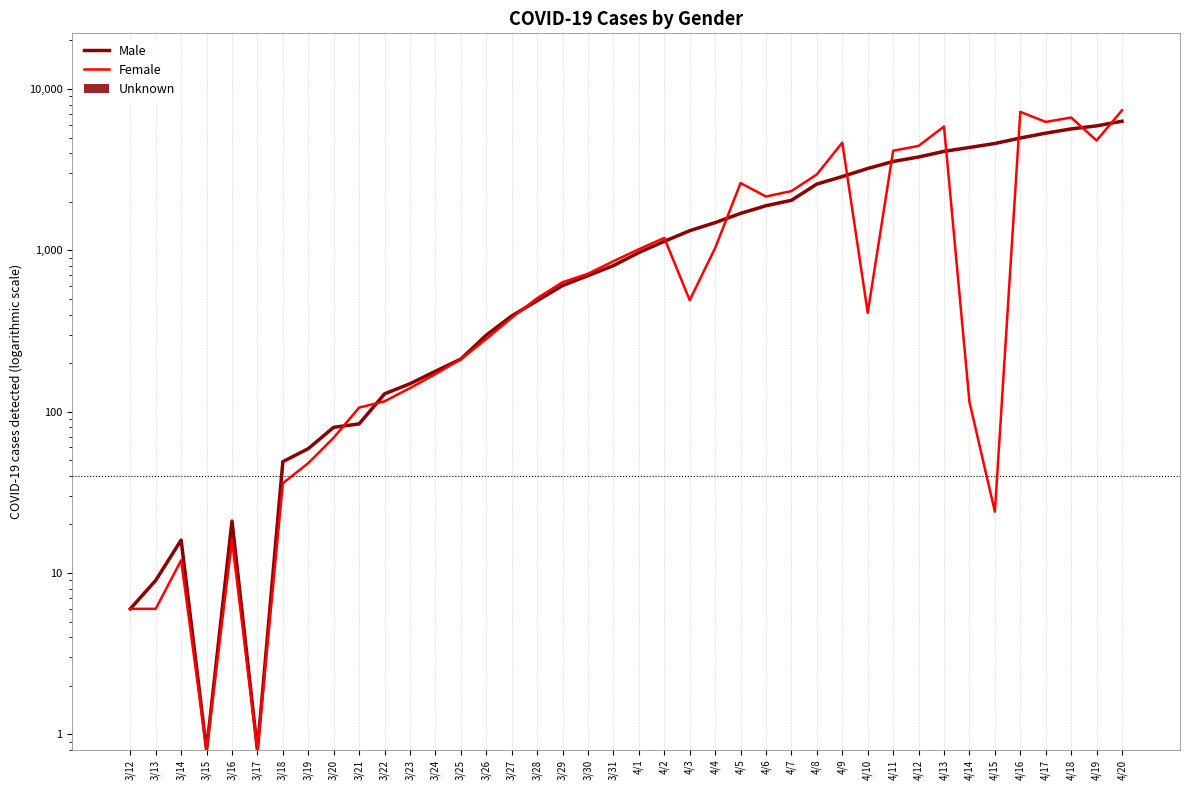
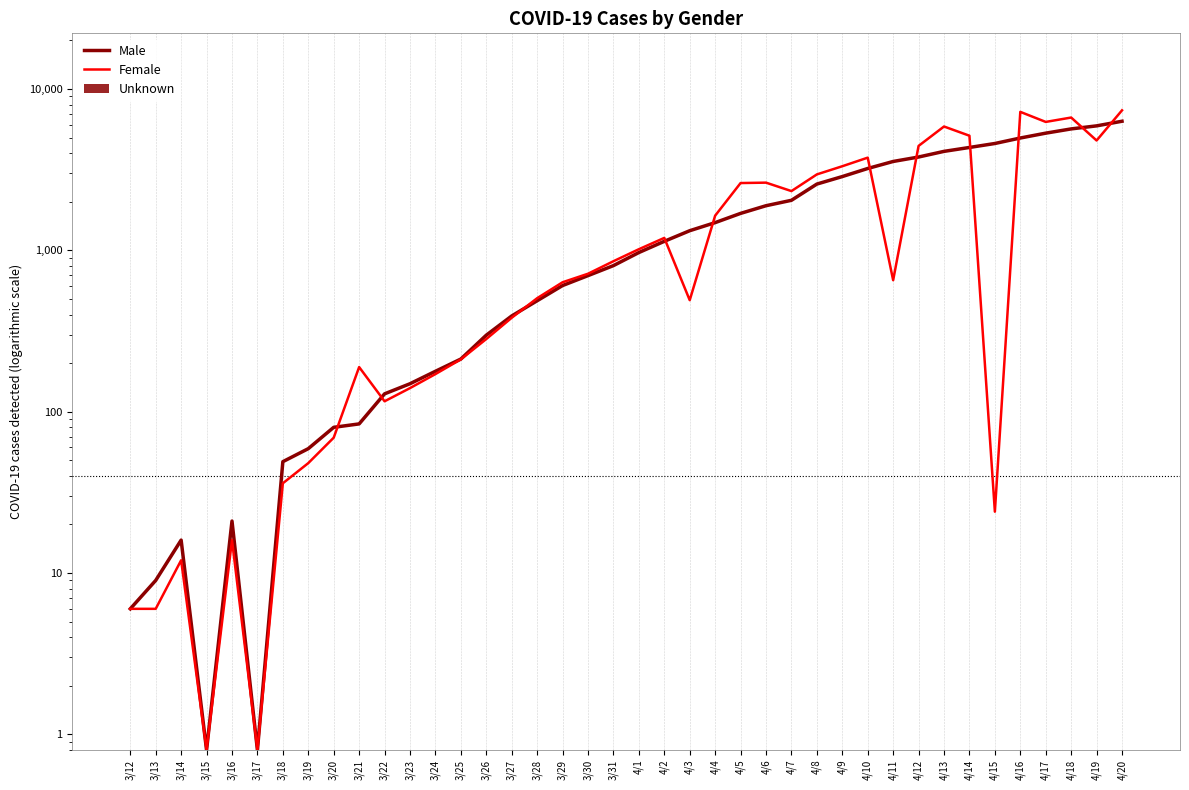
  {
    "Female": {
      "3/13": "6",
      "3/14": "12",
      "3/16": "16",
      "3/18": "36",
      "3/19": "48",
      "3/20": "69",
-     "3/21": "110",
+     "3/21": "190",
      "3/22": "120",
      "3/23": "140",
      "3/24": "170",
      "3/26": "280",
      "3/29": "630",
      "3/31": "900",
      "4/1": "1,000",
      "4/2": "1,200",
      "4/3": "490",
-     "4/4": "1,000",
+     "4/4": "1,600",
      "4/5": "2,600",
-     "4/6": "2,200",
+     "4/6": "2,600",
      "4/7": "2,300",
      "4/8": "3,000",
-     "4/9": "4,700",
-     "4/10": "410",
-     "4/11": "4,100",
+     "4/9": "3,300",
+     "4/10": "3,800",
+     "4/11": "650",
      "4/12": "4,400",
      "4/13": "5,900",
-     "4/14": "120",
+     "4/14": "5,100",
      "4/15": "24",
      "4/16": "7,000",
      "4/17": "6,200",
      "4/18": "6,700",
      "4/19": "4,800",
      "4/20": "7,000"
    }
  }
